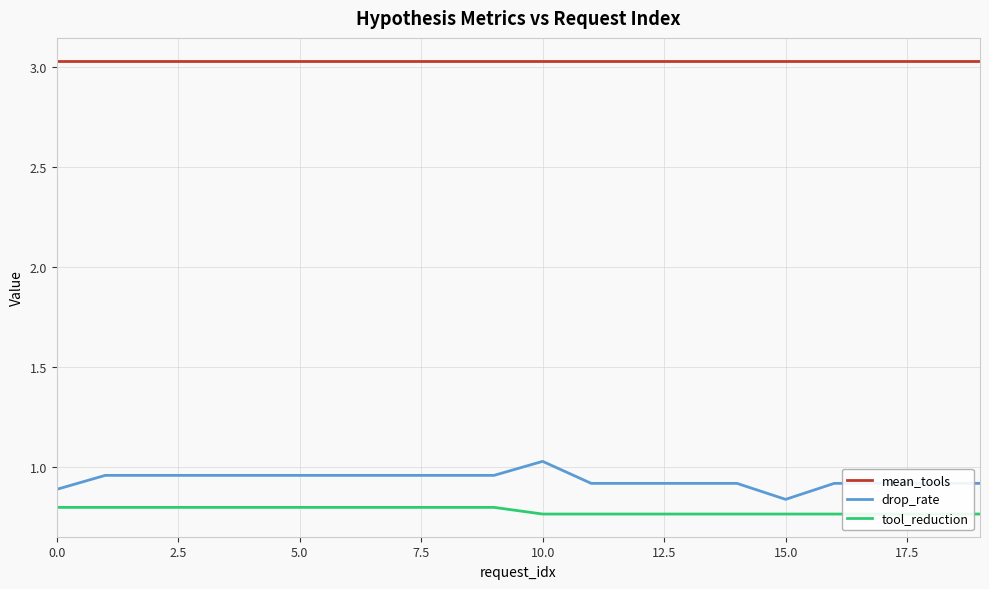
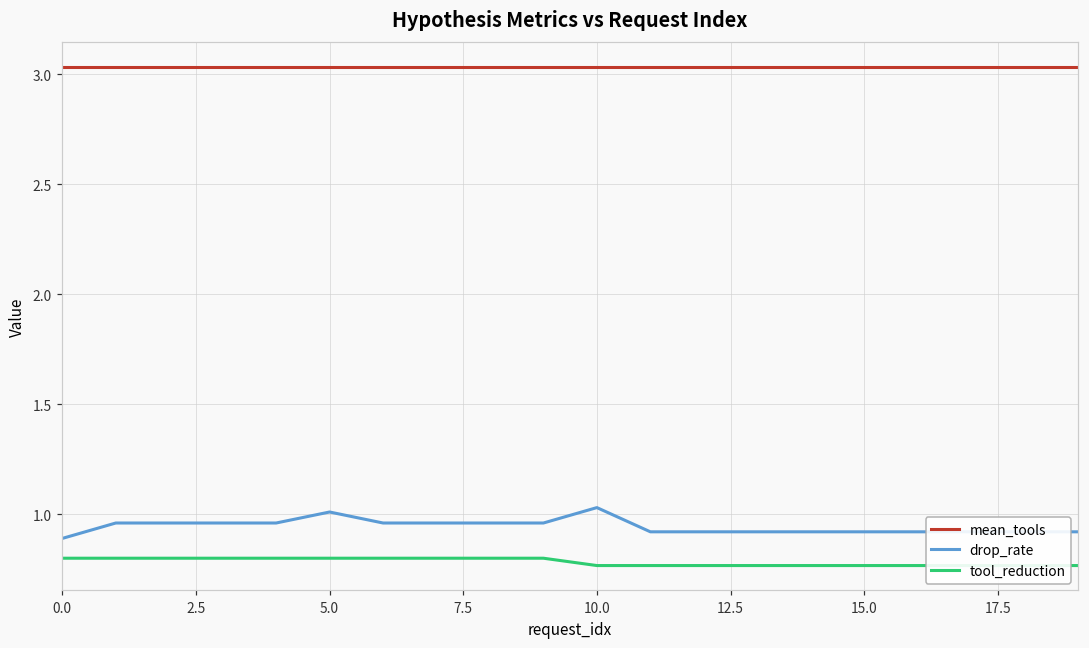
  {
    "mean_tools": {
      "0.0": 3.03,
      "5.0": 3.03,
      "10.0": 3.03,
      "15.0": 3.03
    },
    "drop_rate": {
      "0.0": 0.89,
-     "5.0": 0.96,
+     "5.0": 1.01,
      "10.0": 1.03,
-     "15.0": 0.84
+     "15.0": 0.92
    },
    "tool_reduction": {
      "0.0": 0.80,
      "5.0": 0.80,
      "10.0": 0.77,
      "15.0": 0.77
    }
  }
